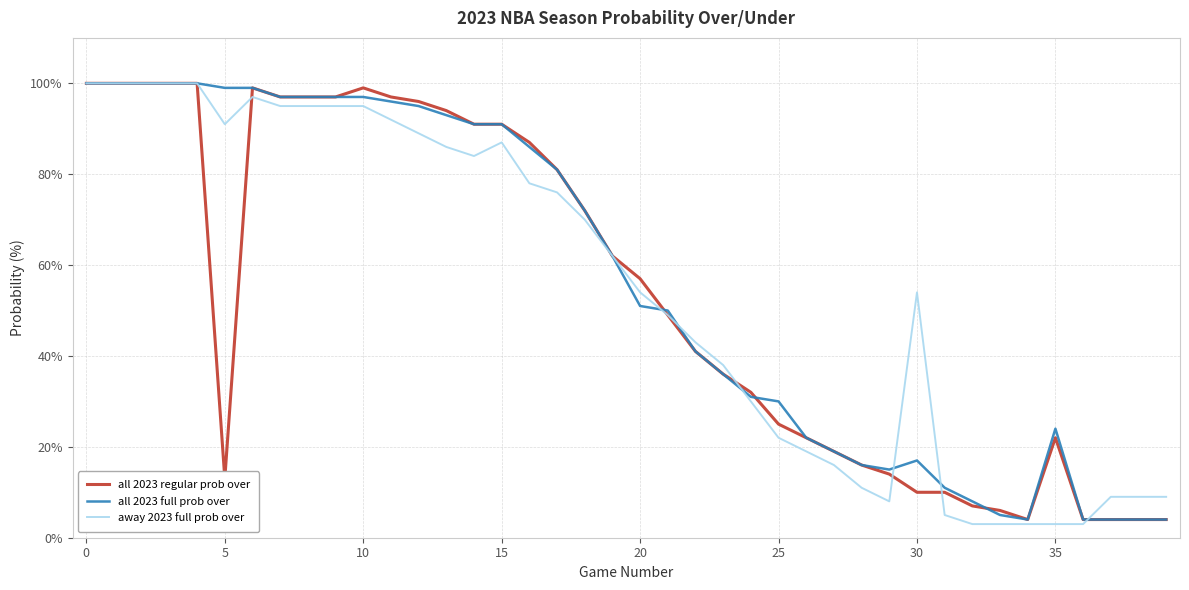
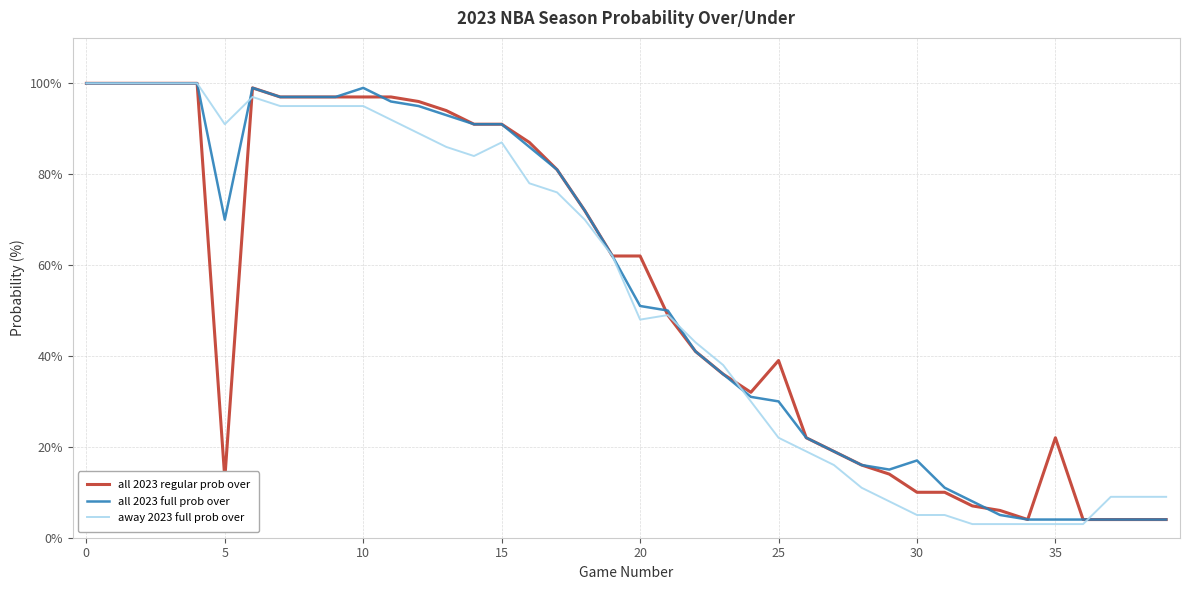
  {
    "all 2023 regular prob over": {
-     "10": "99%",
-     "20": "57%",
-     "25": "25%",
+     "10": "97%",
+     "20": "62%",
+     "25": "39%",
      "30": "10%",
      "35": "22%"
    },
    "all 2023 full prob over": {
-     "5": "99%",
-     "10": "97%",
+     "5": "70%",
+     "10": "99%",
      "20": "51%",
      "25": "30%",
      "30": "17%",
-     "35": "24%"
+     "35": "4%"
    },
    "away 2023 full prob over": {
      "5": "91%",
      "10": "95%",
      "15": "87%",
-     "20": "54%",
+     "20": "48%",
      "25": "22%",
-     "30": "54%",
+     "30": "5%",
      "35": "3%"
    }
  }
